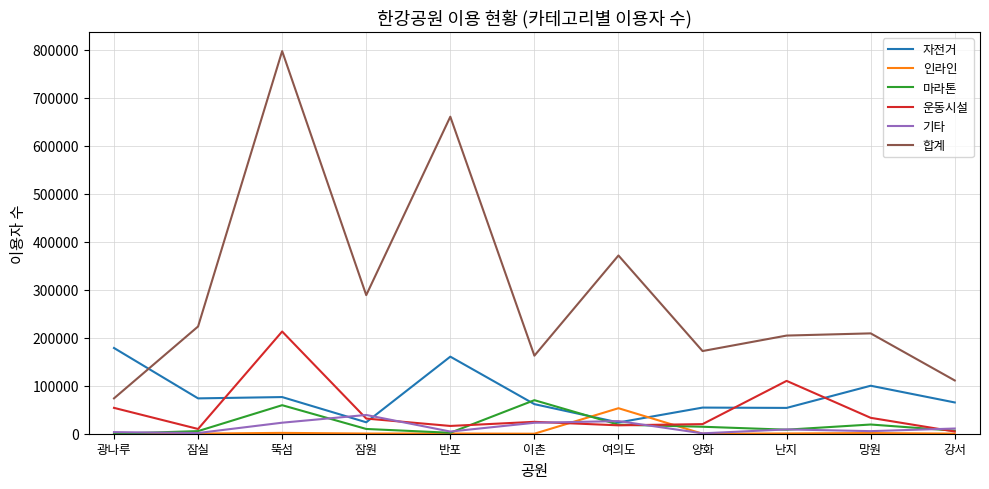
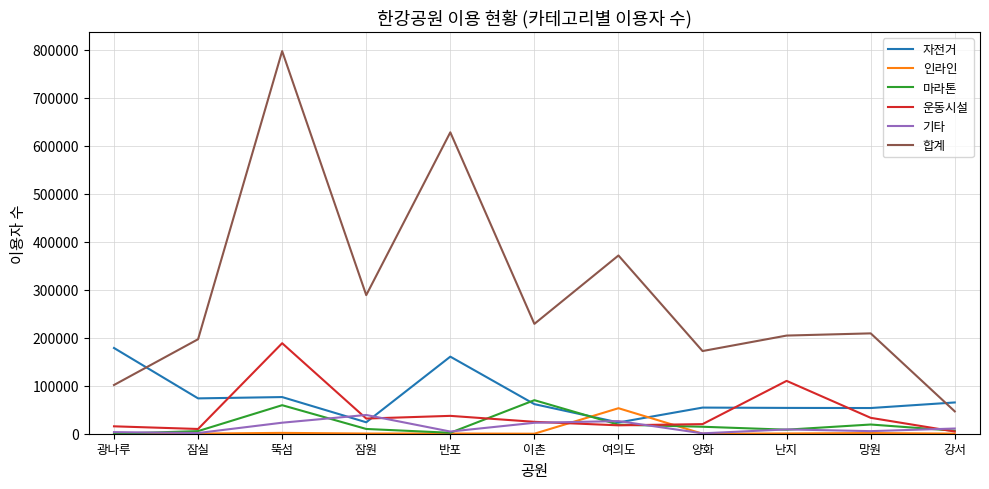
  {
    "자전거": {
      "광나루": 180000,
      "잠실": 70000,
      "뚝섬": 80000,
      "잠원": 20000,
      "반포": 160000,
      "이촌": 60000,
      "양화": 50000,
      "난지": 50000,
-     "망원": 100000,
+     "망원": 50000,
      "강서": 70000
    },
    "인라인": {
      "뚝섬": 0,
      "잠원": 0,
      "이촌": 0,
      "여의도": 50000,
      "난지": 0
    },
    "마라톤": {
      "뚝섬": 60000,
      "잠원": 10000,
      "이촌": 70000,
      "양화": 10000,
      "망원": 20000
    },
    "운동시설": {
-     "광나루": 50000,
-     "뚝섬": 210000,
+     "광나루": 20000,
+     "뚝섬": 190000,
      "잠원": 30000,
-     "반포": 20000,
+     "반포": 40000,
      "양화": 20000,
      "난지": 110000,
      "망원": 30000
    },
    "기타": {
      "뚝섬": 20000,
      "잠원": 40000
    },
    "합계": {
-     "광나루": 70000,
-     "잠실": 220000,
+     "광나루": 100000,
+     "잠실": 200000,
      "뚝섬": 800000,
      "잠원": 290000,
-     "반포": 660000,
-     "이촌": 160000,
+     "반포": 630000,
+     "이촌": 230000,
      "여의도": 370000,
      "양화": 170000,
      "난지": 200000,
      "망원": 210000,
-     "강서": 110000
+     "강서": 50000
    }
  }
